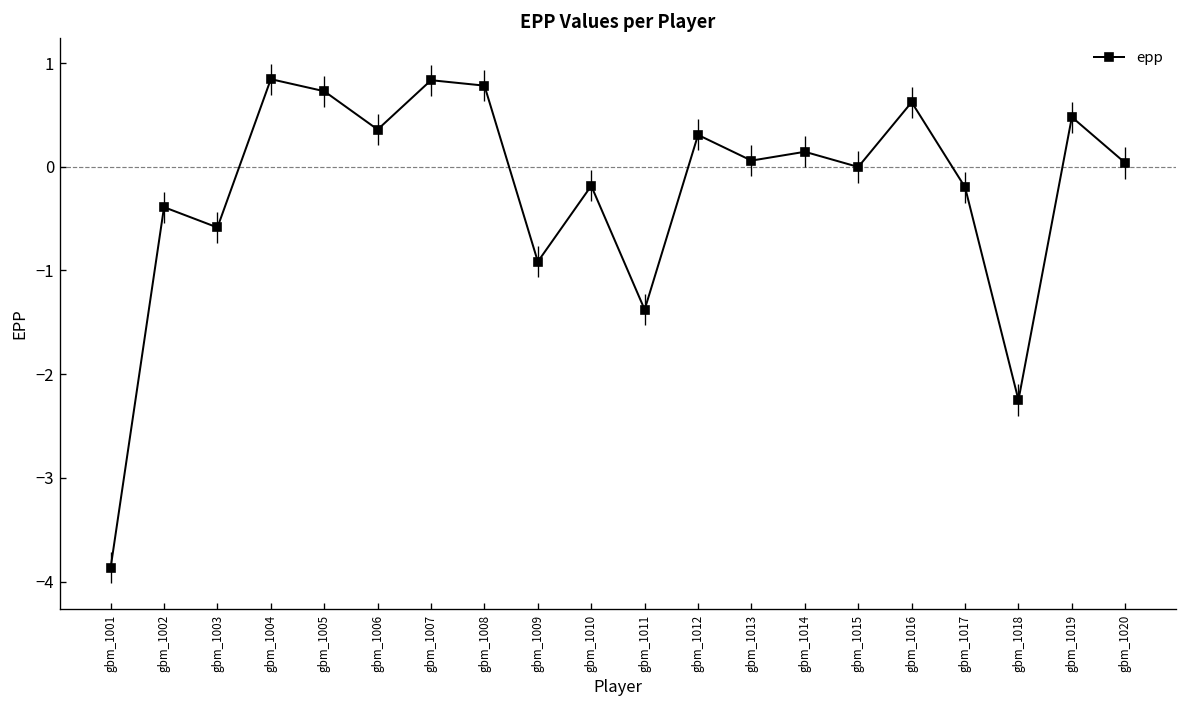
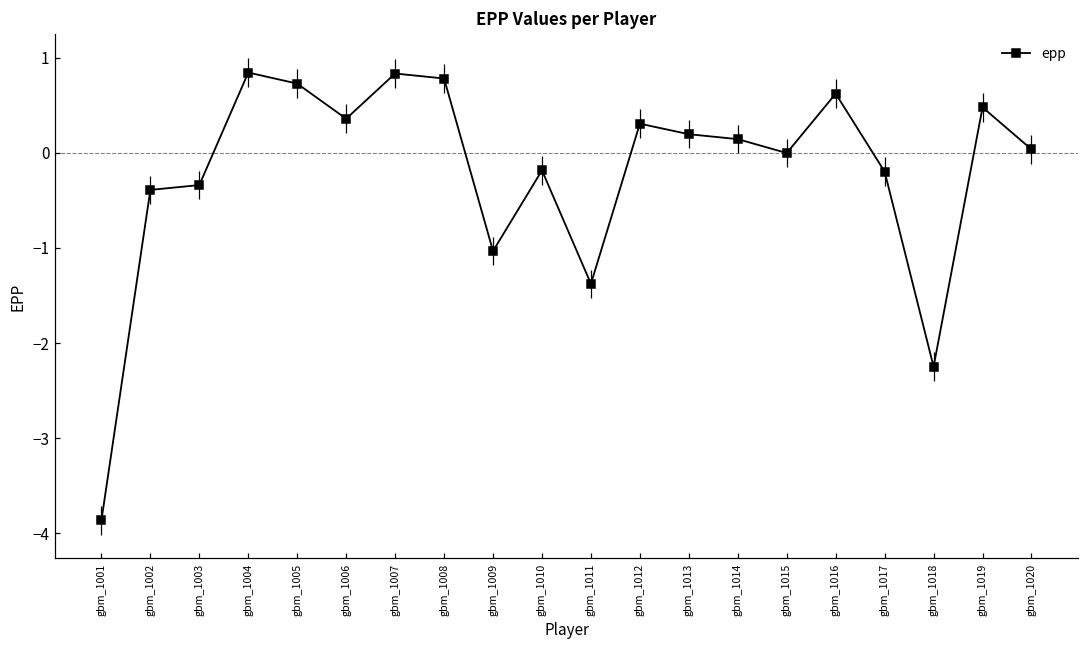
  {
    "gbm_1001": -3.9,
    "gbm_1002": -0.4,
-   "gbm_1003": -0.6,
+   "gbm_1003": -0.3,
    "gbm_1004": 0.8,
    "gbm_1005": 0.7,
    "gbm_1006": 0.4,
    "gbm_1007": 0.8,
    "gbm_1008": 0.8,
-   "gbm_1009": -0.9,
+   "gbm_1009": -1.0,
    "gbm_1010": -0.2,
    "gbm_1011": -1.4,
    "gbm_1012": 0.3,
-   "gbm_1013": 0.1,
+   "gbm_1013": 0.2,
    "gbm_1014": 0.1,
    "gbm_1015": 0.0,
    "gbm_1016": 0.6,
    "gbm_1017": -0.2,
    "gbm_1018": -2.2,
    "gbm_1019": 0.5,
    "gbm_1020": 0.0
  }
